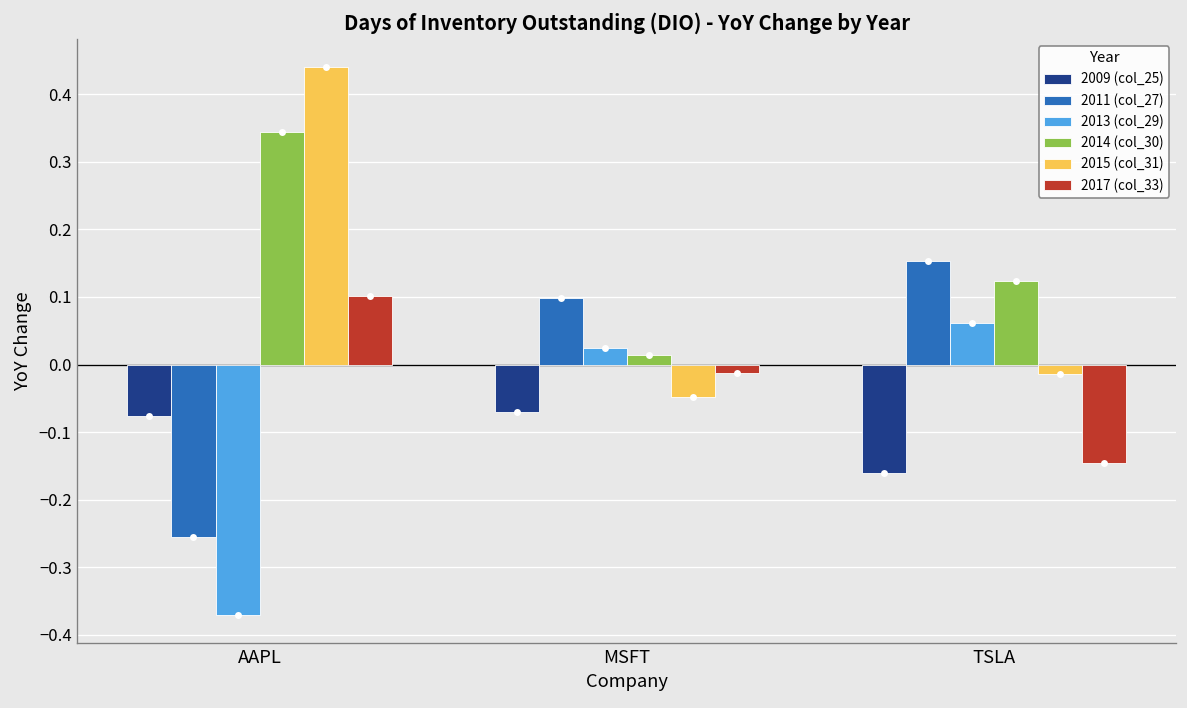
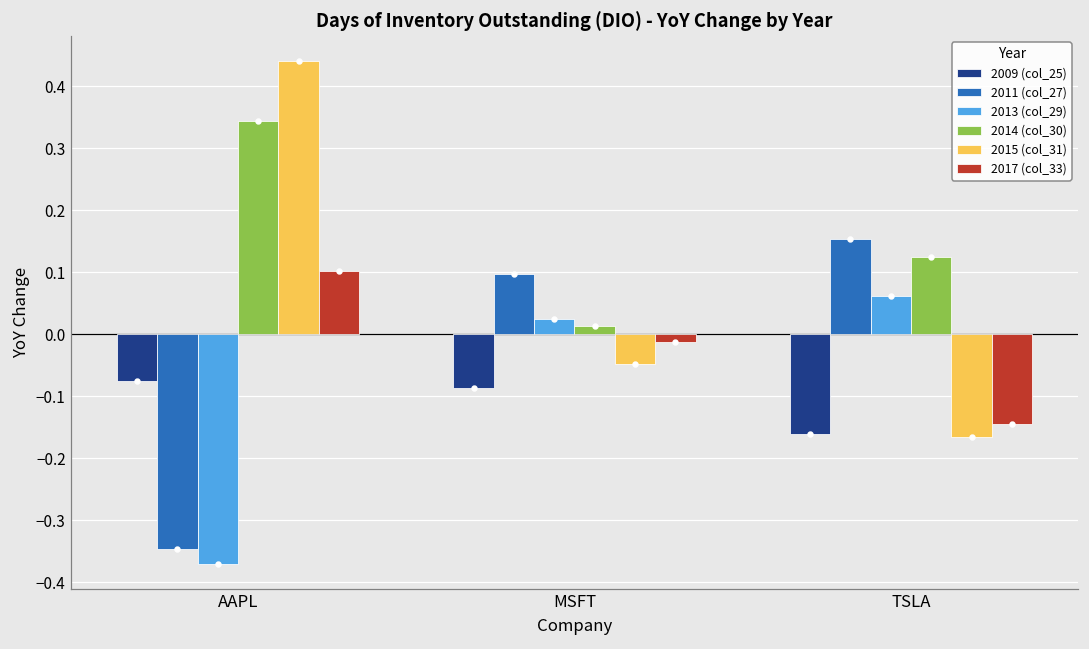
  {
    "2009 (col_25)": {
      "AAPL": -0.08,
-     "MSFT": -0.07,
+     "MSFT": -0.09,
      "TSLA": -0.16
    },
    "2011 (col_27)": {
-     "AAPL": -0.26,
+     "AAPL": -0.35,
      "MSFT": 0.10,
      "TSLA": 0.15
    },
    "2013 (col_29)": {
      "AAPL": -0.37,
      "MSFT": 0.02,
      "TSLA": 0.06
    },
    "2014 (col_30)": {
      "AAPL": 0.34,
      "MSFT": 0.01,
      "TSLA": 0.12
    },
    "2015 (col_31)": {
      "AAPL": 0.44,
      "MSFT": -0.05,
-     "TSLA": -0.01
+     "TSLA": -0.17
    },
    "2017 (col_33)": {
      "AAPL": 0.10,
      "MSFT": -0.01,
      "TSLA": -0.15
    }
  }
